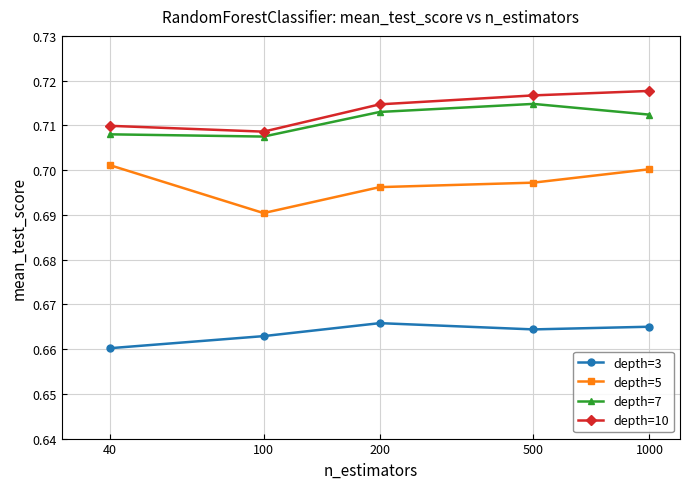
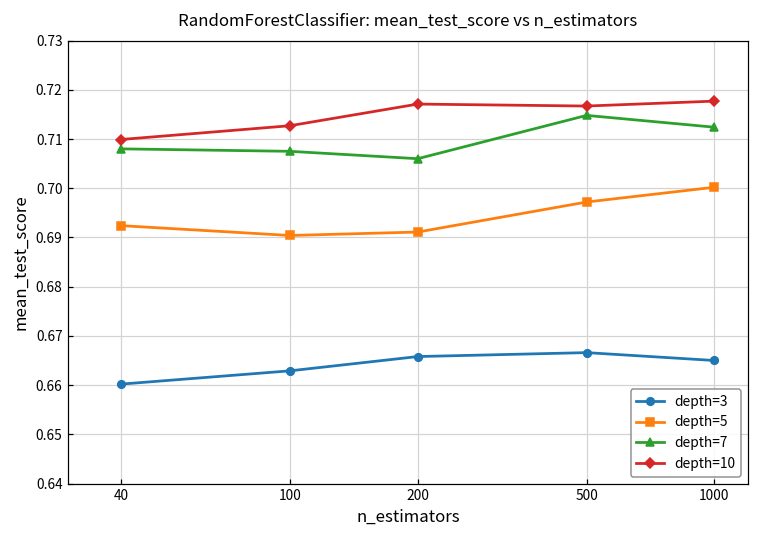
  {
    "depth=3": {
      "40": 0.660,
      "100": 0.663,
      "200": 0.666,
-     "500": 0.664,
+     "500": 0.667,
      "1000": 0.665
    },
    "depth=5": {
-     "40": 0.701,
+     "40": 0.692,
      "100": 0.690,
-     "200": 0.696,
+     "200": 0.691,
      "500": 0.697,
      "1000": 0.700
    },
    "depth=7": {
      "40": 0.708,
      "100": 0.708,
-     "200": 0.713,
+     "200": 0.706,
      "500": 0.715,
      "1000": 0.712
    },
    "depth=10": {
      "40": 0.710,
-     "100": 0.709,
-     "200": 0.715,
+     "100": 0.713,
+     "200": 0.717,
      "500": 0.717,
      "1000": 0.718
    }
  }
